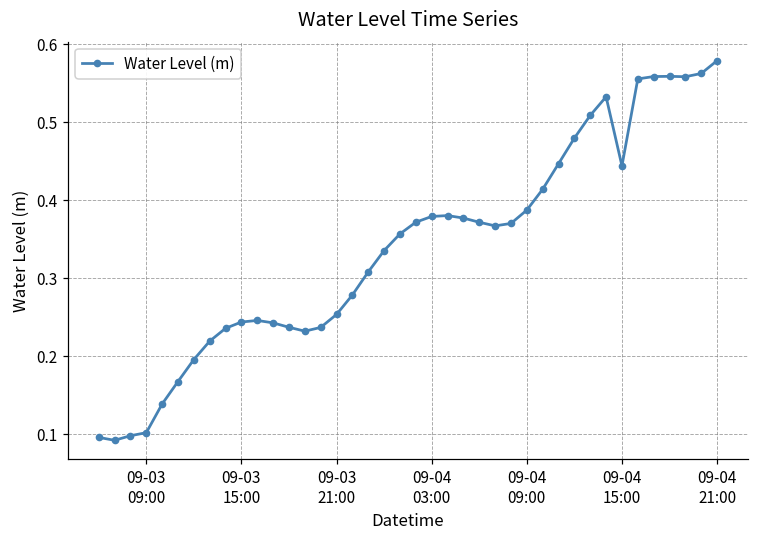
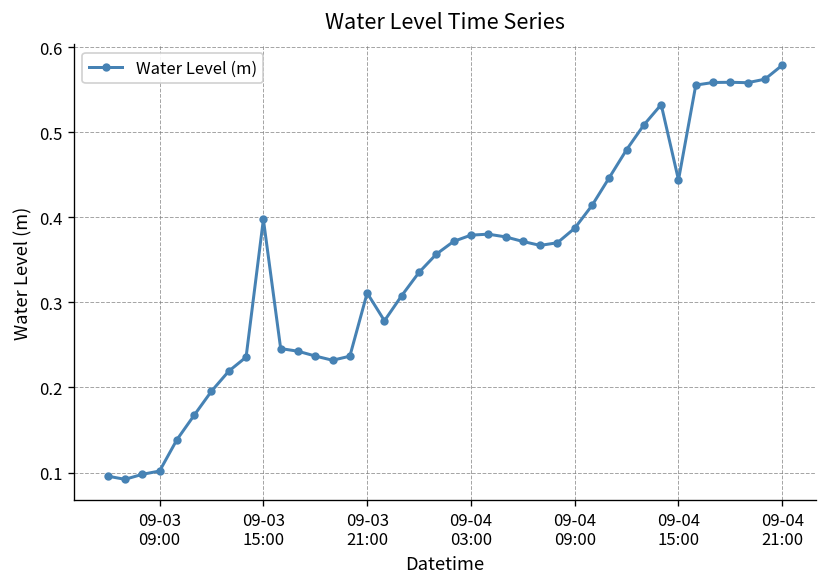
  {
    "09-03 09:00": 0.10,
-   "09-03 15:00": 0.24,
-   "09-03 21:00": 0.25,
+   "09-03 15:00": 0.40,
+   "09-03 21:00": 0.31,
    "09-04 03:00": 0.38,
    "09-04 09:00": 0.39,
    "09-04 15:00": 0.44,
    "09-04 21:00": 0.58
  }
